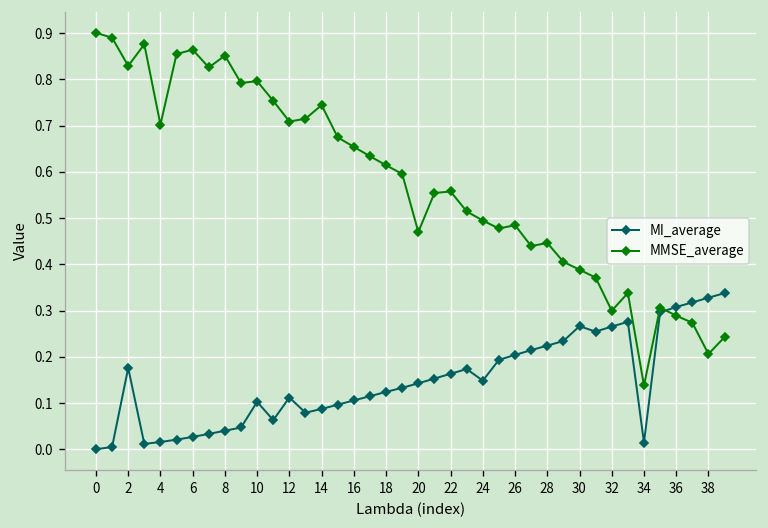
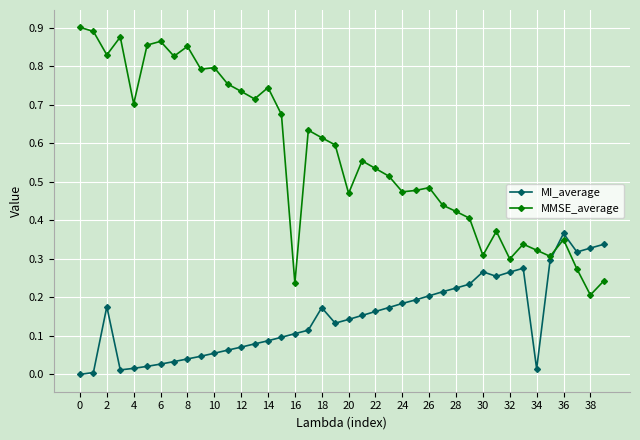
  {
    "MI_average": {
      "0": 0.00,
      "2": 0.18,
      "4": 0.02,
      "6": 0.03,
      "8": 0.04,
-     "10": 0.10,
-     "12": 0.11,
+     "10": 0.05,
+     "12": 0.07,
      "14": 0.09,
      "16": 0.11,
-     "18": 0.12,
+     "18": 0.17,
      "20": 0.14,
      "22": 0.16,
-     "24": 0.15,
+     "24": 0.18,
      "26": 0.20,
      "28": 0.22,
      "30": 0.27,
      "32": 0.27,
      "34": 0.01,
-     "36": 0.31,
+     "36": 0.37,
      "38": 0.33
    },
    "MMSE_average": {
      "0": 0.90,
      "2": 0.83,
      "4": 0.70,
      "6": 0.86,
      "8": 0.85,
      "10": 0.80,
-     "12": 0.71,
+     "12": 0.73,
      "14": 0.74,
-     "16": 0.65,
+     "16": 0.24,
      "18": 0.61,
      "20": 0.47,
-     "22": 0.56,
-     "24": 0.49,
+     "22": 0.53,
+     "24": 0.47,
      "26": 0.48,
-     "28": 0.45,
-     "30": 0.39,
+     "28": 0.42,
+     "30": 0.31,
      "32": 0.30,
-     "34": 0.14,
-     "36": 0.29,
+     "34": 0.32,
+     "36": 0.35,
      "38": 0.21
    }
  }
